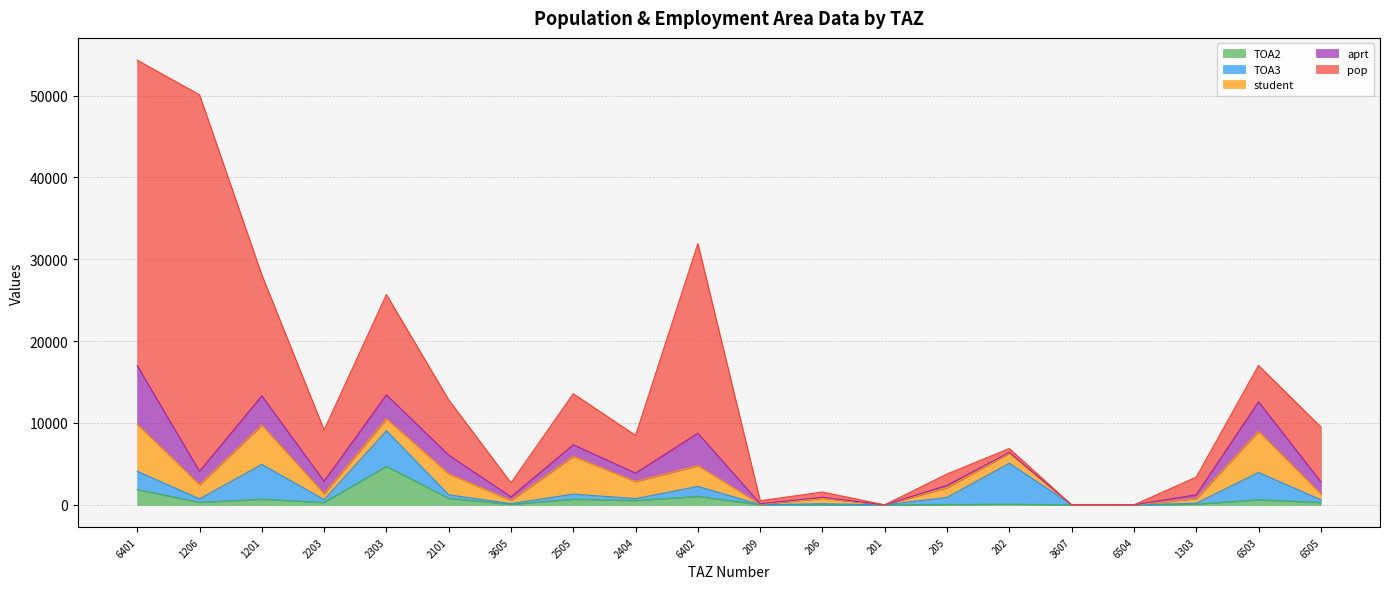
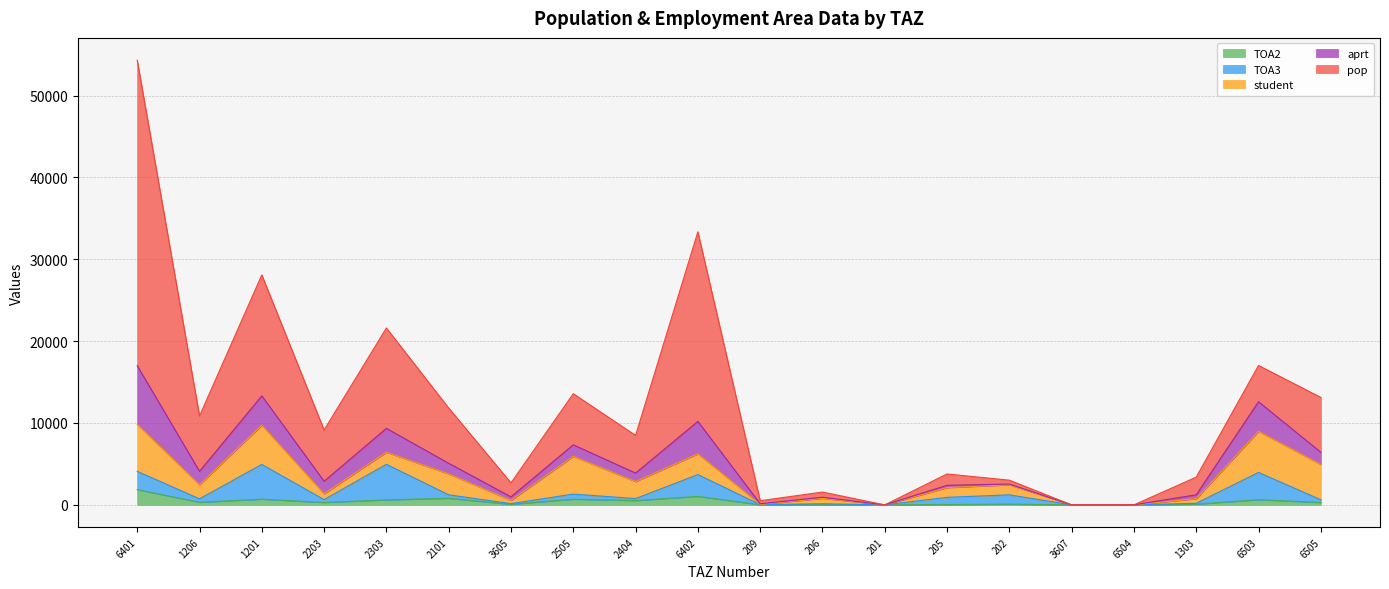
  {
    "TOA2": {
      "6401": 2000,
      "1206": 0,
      "1201": 1000,
      "2203": 0,
-     "2303": 5000,
+     "2303": 1000,
      "2101": 1000,
      "2505": 1000,
      "6402": 1000,
      "205": 0,
      "202": 0,
      "6503": 1000,
      "6505": 0
    },
    "TOA3": {
      "6401": 2000,
      "1206": 0,
      "1201": 4000,
      "2203": 0,
      "2303": 4000,
      "2101": 0,
      "2505": 1000,
-     "6402": 1000,
+     "6402": 3000,
      "205": 1000,
-     "202": 5000,
+     "202": 1000,
      "6503": 3000,
      "6505": 0
    },
    "student": {
      "6401": 6000,
      "1206": 2000,
      "1201": 5000,
      "2203": 1000,
      "2303": 1000,
      "2101": 3000,
      "3605": 0,
      "2505": 5000,
      "2404": 2000,
      "6402": 3000,
      "1303": 1000,
      "6503": 5000,
-     "6505": 1000
+     "6505": 4000
    },
    "aprt": {
      "6401": 7000,
      "1206": 2000,
      "1201": 4000,
      "2203": 2000,
      "2303": 3000,
-     "2101": 2000,
+     "2101": 1000,
      "3605": 0,
      "2505": 1000,
      "2404": 1000,
      "6402": 4000,
      "1303": 0,
      "6503": 4000,
      "6505": 1000
    },
    "pop": {
      "6401": 37000,
-     "1206": 46000,
+     "1206": 7000,
      "1201": 15000,
      "2203": 6000,
      "2303": 12000,
      "2101": 7000,
      "3605": 2000,
      "2505": 6000,
      "2404": 5000,
      "6402": 23000,
      "209": 0,
      "206": 1000,
      "205": 1000,
      "202": 0,
      "1303": 2000,
      "6503": 4000,
      "6505": 7000
    }
  }
